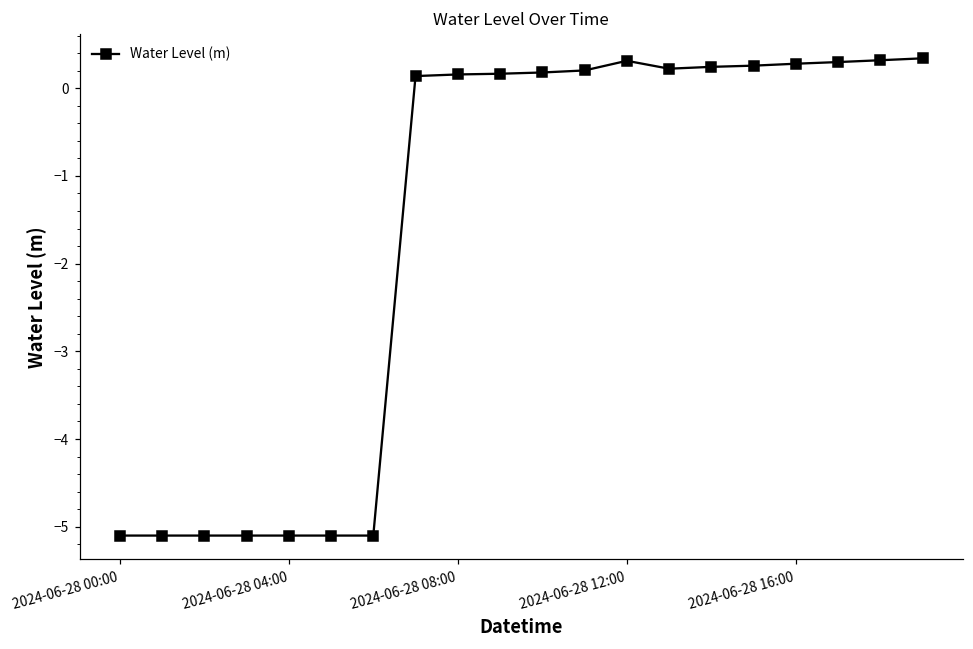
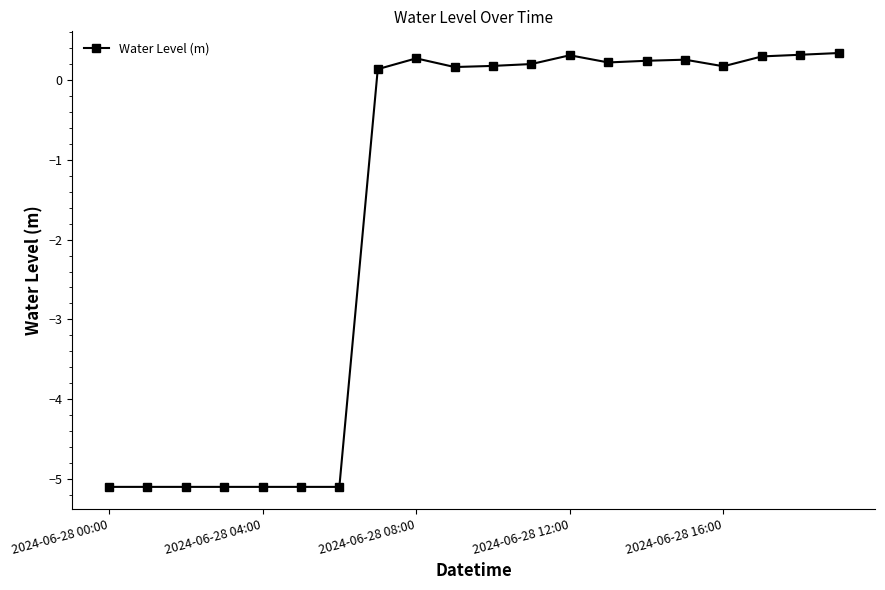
  {
    "2024-06-28 00:00": -5.1,
    "2024-06-28 04:00": -5.1,
-   "2024-06-28 08:00": 0.2,
+   "2024-06-28 08:00": 0.3,
    "2024-06-28 12:00": 0.3,
-   "2024-06-28 16:00": 0.3
+   "2024-06-28 16:00": 0.2
  }
